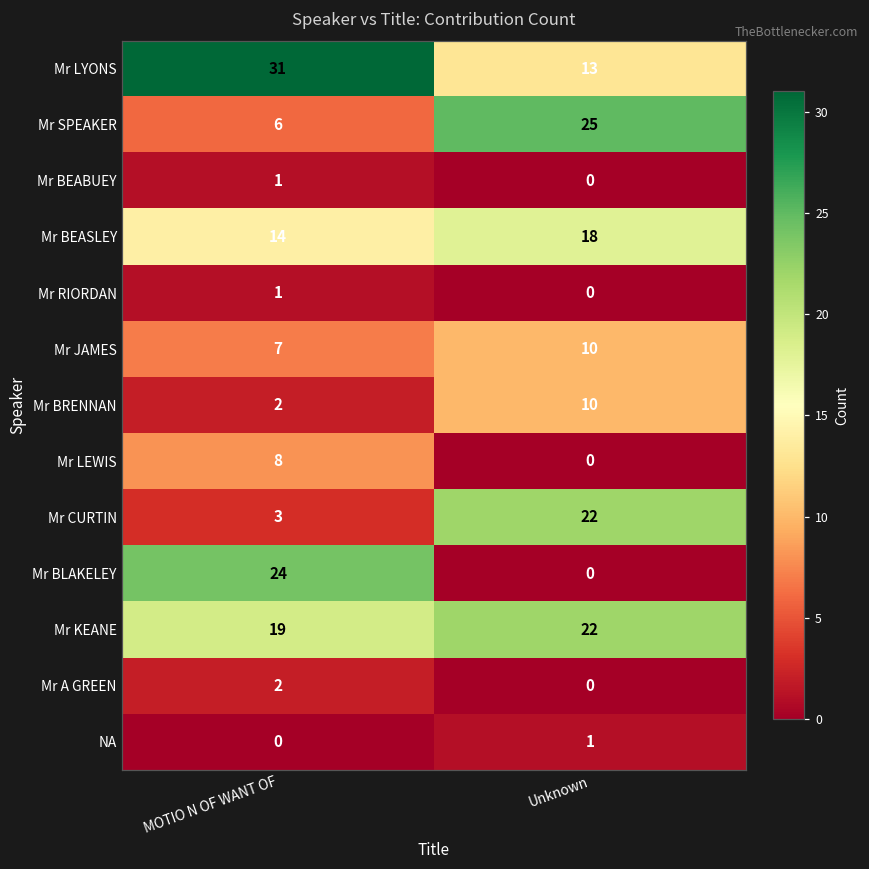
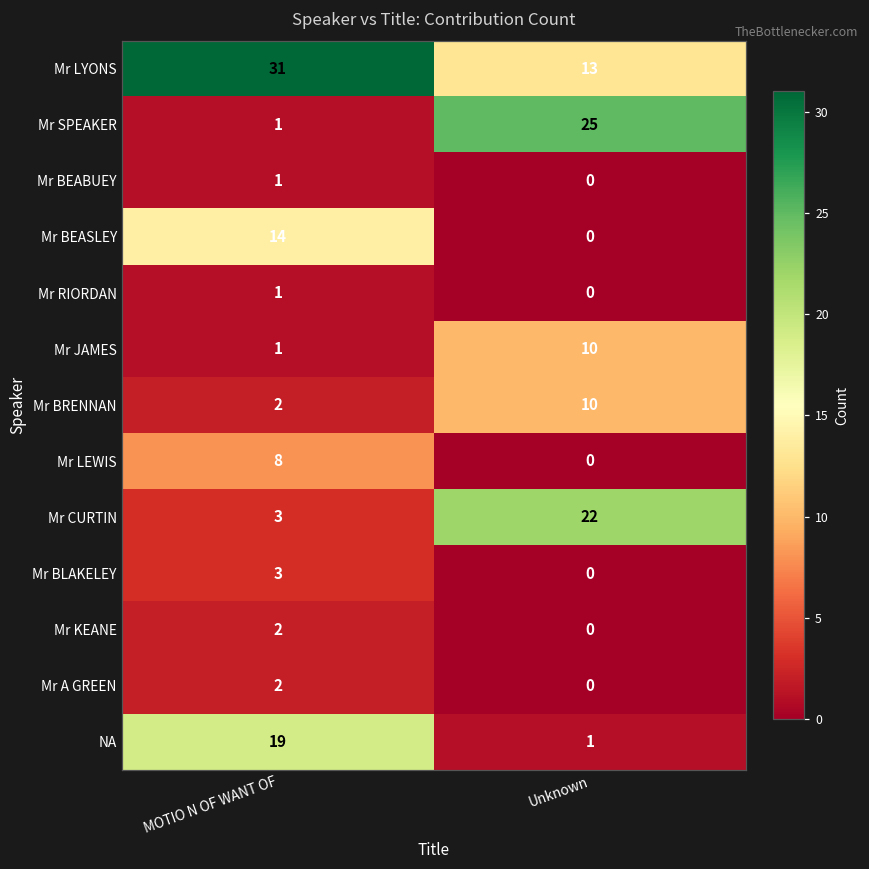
  {
    "Mr LYONS": {
      "MOTIO N OF WANT OF": 31,
      "Unknown": 13
    },
    "Mr SPEAKER": {
-     "MOTIO N OF WANT OF": 6,
+     "MOTIO N OF WANT OF": 1,
      "Unknown": 25
    },
    "Mr BEABUEY": {
      "MOTIO N OF WANT OF": 1,
      "Unknown": 0
    },
    "Mr BEASLEY": {
      "MOTIO N OF WANT OF": 14,
-     "Unknown": 18
+     "Unknown": 0
    },
    "Mr RIORDAN": {
      "MOTIO N OF WANT OF": 1,
      "Unknown": 0
    },
    "Mr JAMES": {
-     "MOTIO N OF WANT OF": 7,
+     "MOTIO N OF WANT OF": 1,
      "Unknown": 10
    },
    "Mr BRENNAN": {
      "MOTIO N OF WANT OF": 2,
      "Unknown": 10
    },
    "Mr LEWIS": {
      "MOTIO N OF WANT OF": 8,
      "Unknown": 0
    },
    "Mr CURTIN": {
      "MOTIO N OF WANT OF": 3,
      "Unknown": 22
    },
    "Mr BLAKELEY": {
-     "MOTIO N OF WANT OF": 24,
+     "MOTIO N OF WANT OF": 3,
      "Unknown": 0
    },
    "Mr KEANE": {
-     "MOTIO N OF WANT OF": 19,
-     "Unknown": 22
+     "MOTIO N OF WANT OF": 2,
+     "Unknown": 0
    },
    "Mr A GREEN": {
      "MOTIO N OF WANT OF": 2,
      "Unknown": 0
    },
    "NA": {
-     "MOTIO N OF WANT OF": 0,
+     "MOTIO N OF WANT OF": 19,
      "Unknown": 1
    }
  }
